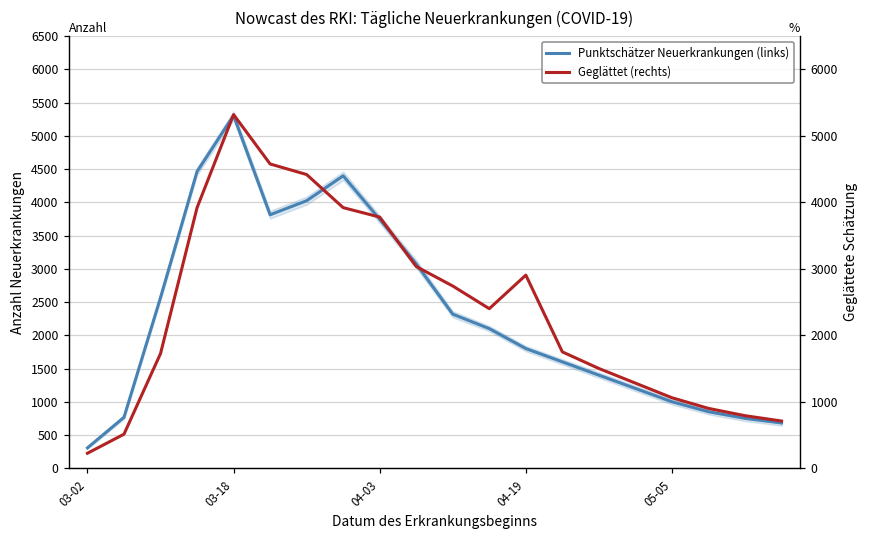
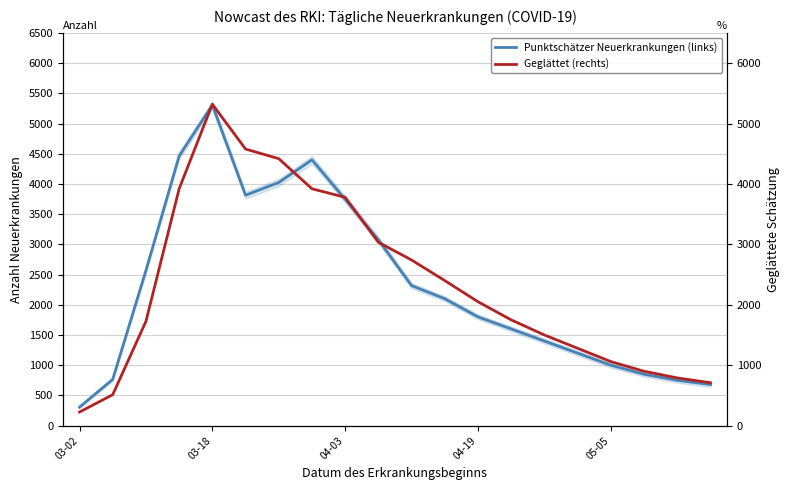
  {
    "Geglättet (rechts)": {
      "03-02": 200,
      "03-18": 5300,
      "04-03": 3800,
-     "04-19": 2900,
+     "04-19": 2100,
      "05-05": 1100
    }
  }
